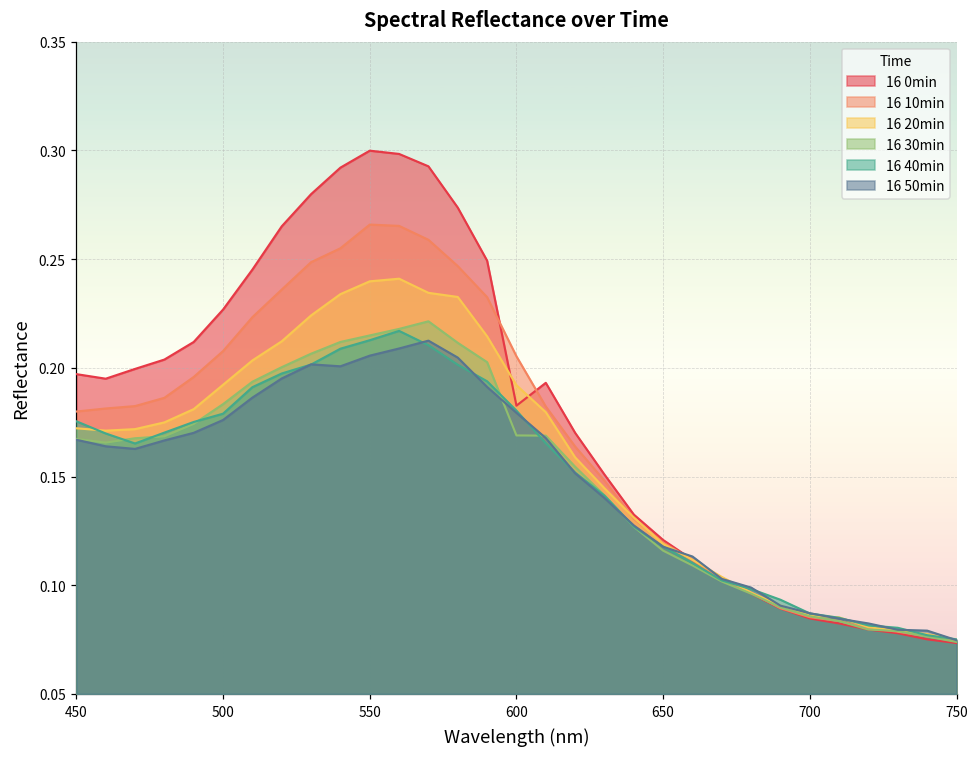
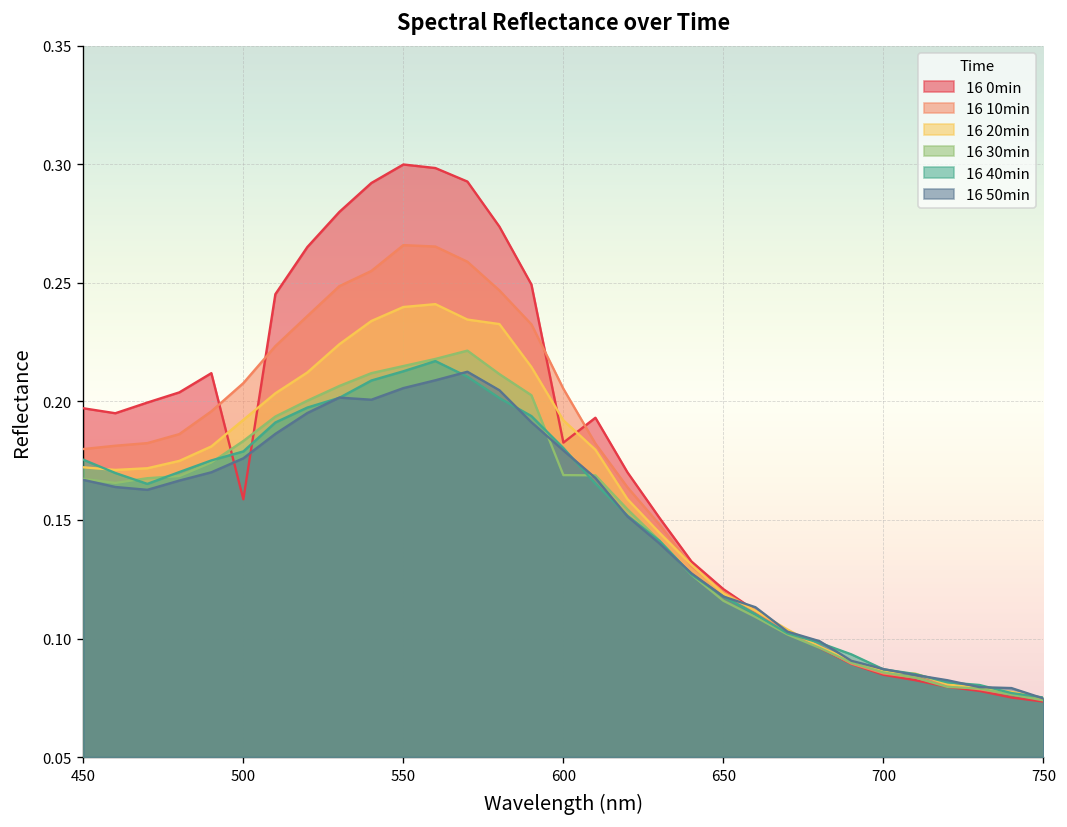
  {
    "16 0min": {
      "450": 0.197,
-     "500": 0.227,
+     "500": 0.159,
      "550": 0.300,
      "600": 0.183
    },
    "16 30min": {
      "500": 0.183,
      "550": 0.215,
      "600": 0.169,
      "650": 0.116
    }
  }
